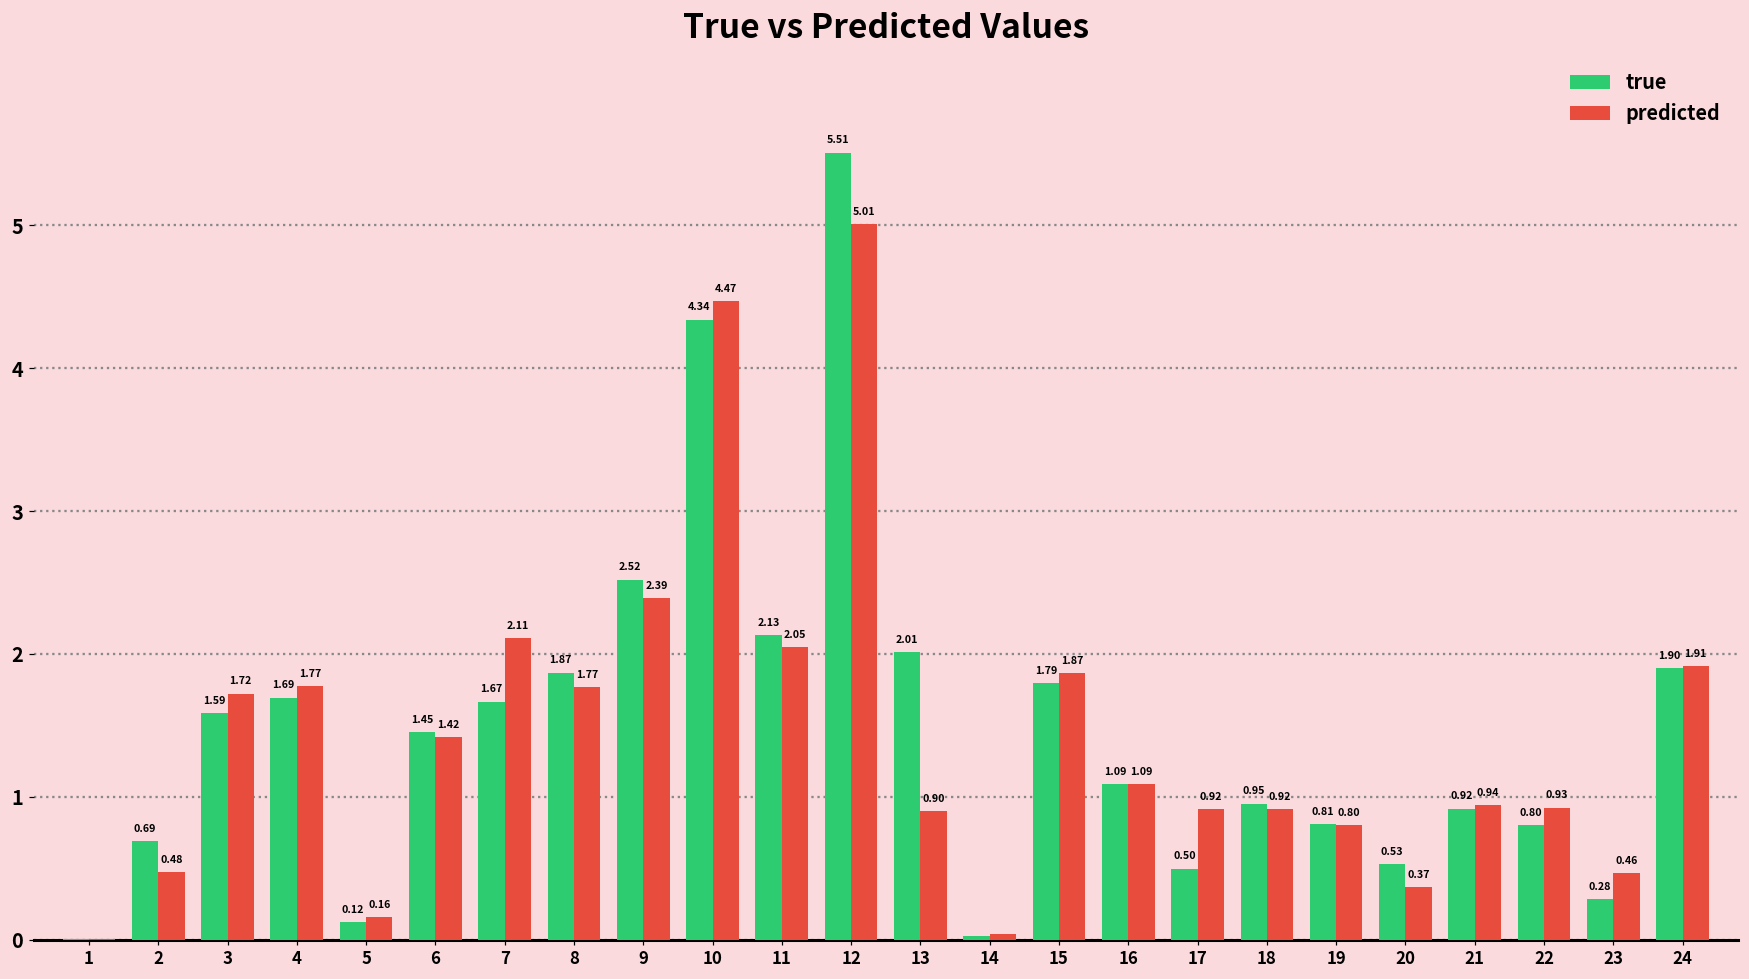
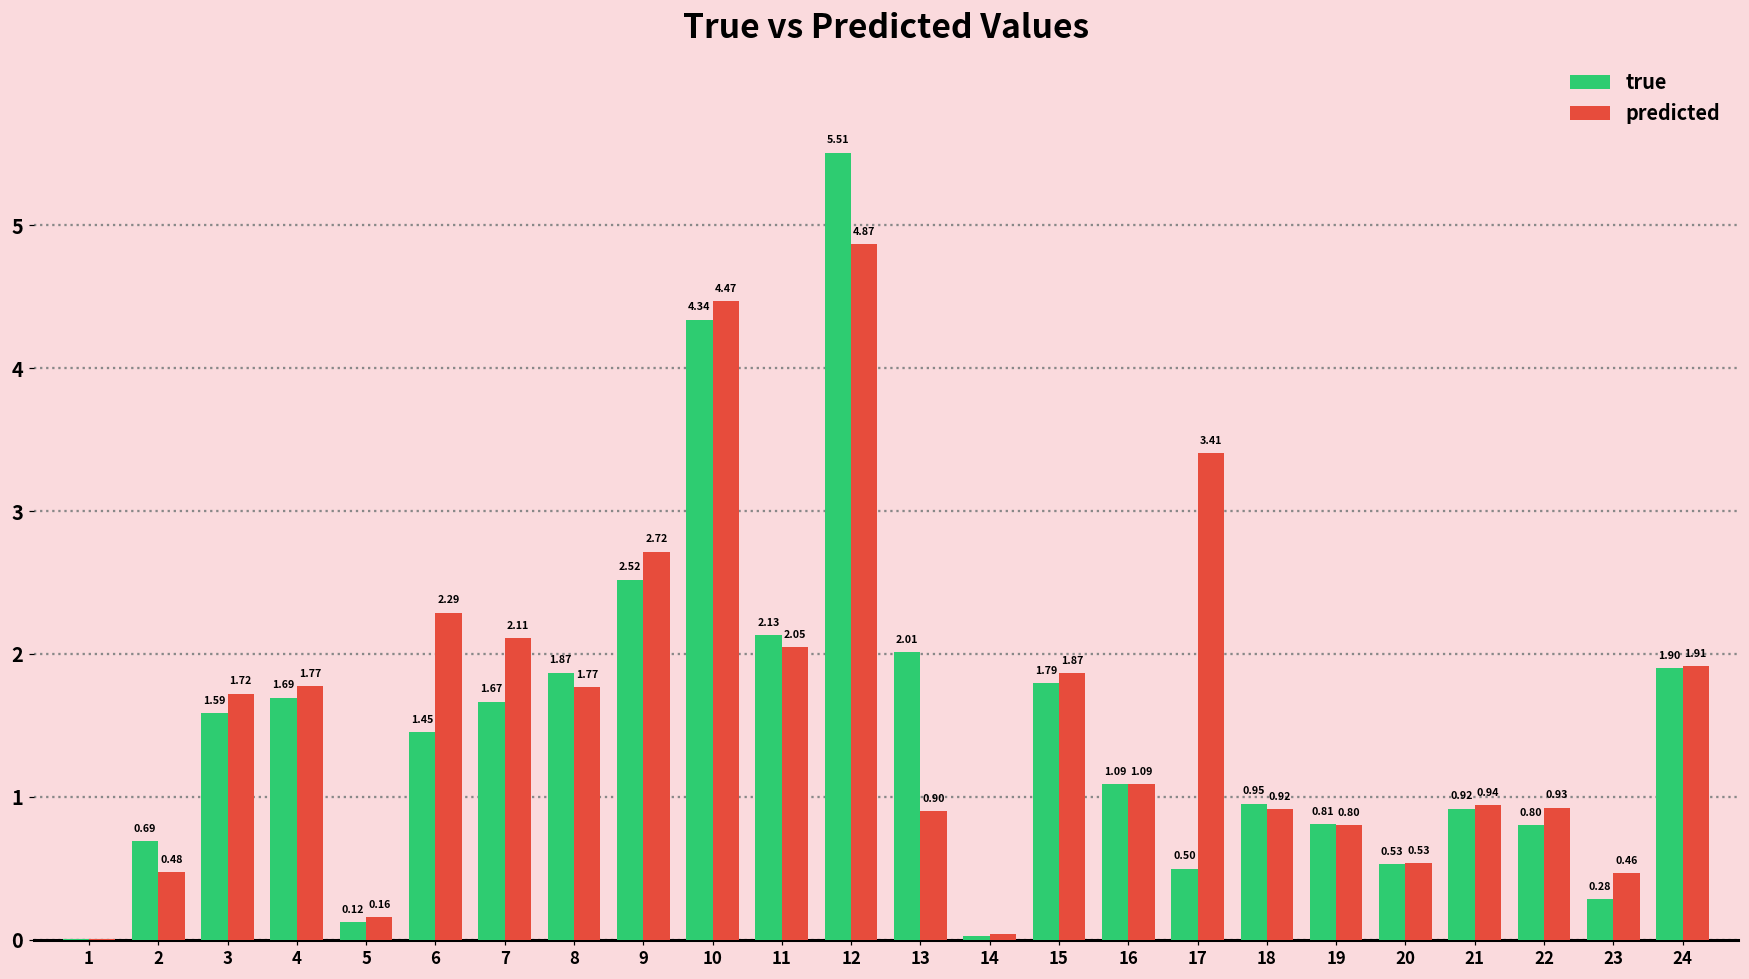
  {
    "true": {
      "2": 0.69,
      "3": 1.59,
      "4": 1.69,
      "5": 0.12,
      "6": 1.45,
      "7": 1.67,
      "8": 1.87,
      "9": 2.52,
      "10": 4.34,
      "11": 2.13,
      "12": 5.51,
      "13": 2.01,
      "15": 1.79,
      "16": 1.09,
      "17": 0.50,
      "18": 0.95,
      "19": 0.81,
      "20": 0.53,
      "21": 0.92,
      "22": 0.80,
      "23": 0.28,
      "24": 1.90
    },
    "predicted": {
      "2": 0.48,
      "3": 1.72,
      "4": 1.77,
      "5": 0.16,
-     "6": 1.42,
+     "6": 2.29,
      "7": 2.11,
      "8": 1.77,
-     "9": 2.39,
+     "9": 2.72,
      "10": 4.47,
      "11": 2.05,
-     "12": 5.01,
+     "12": 4.87,
      "13": 0.90,
      "15": 1.87,
      "16": 1.09,
-     "17": 0.92,
+     "17": 3.41,
      "18": 0.92,
      "19": 0.80,
-     "20": 0.37,
+     "20": 0.53,
      "21": 0.94,
      "22": 0.93,
      "23": 0.46,
      "24": 1.91
    }
  }
